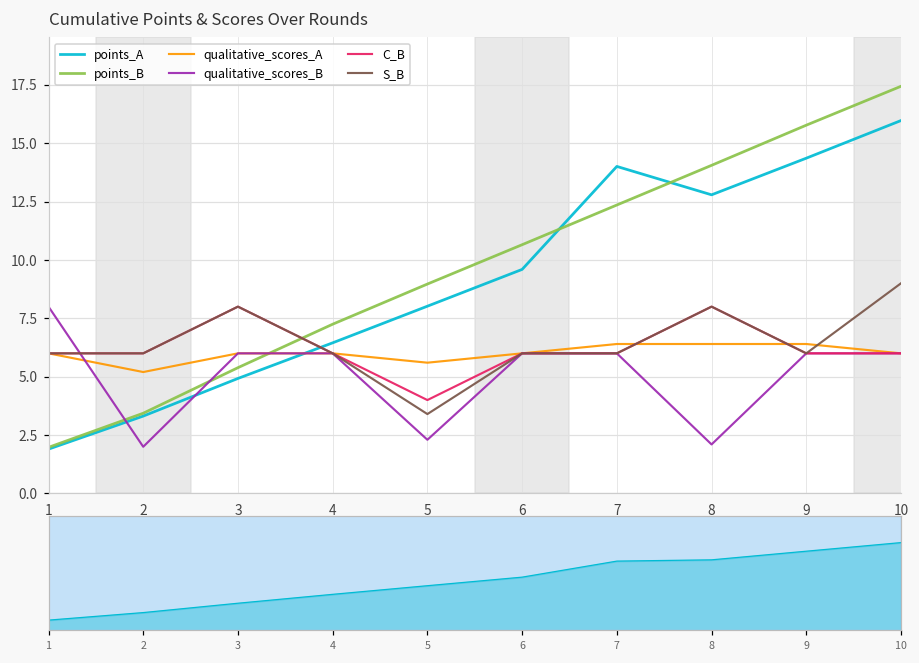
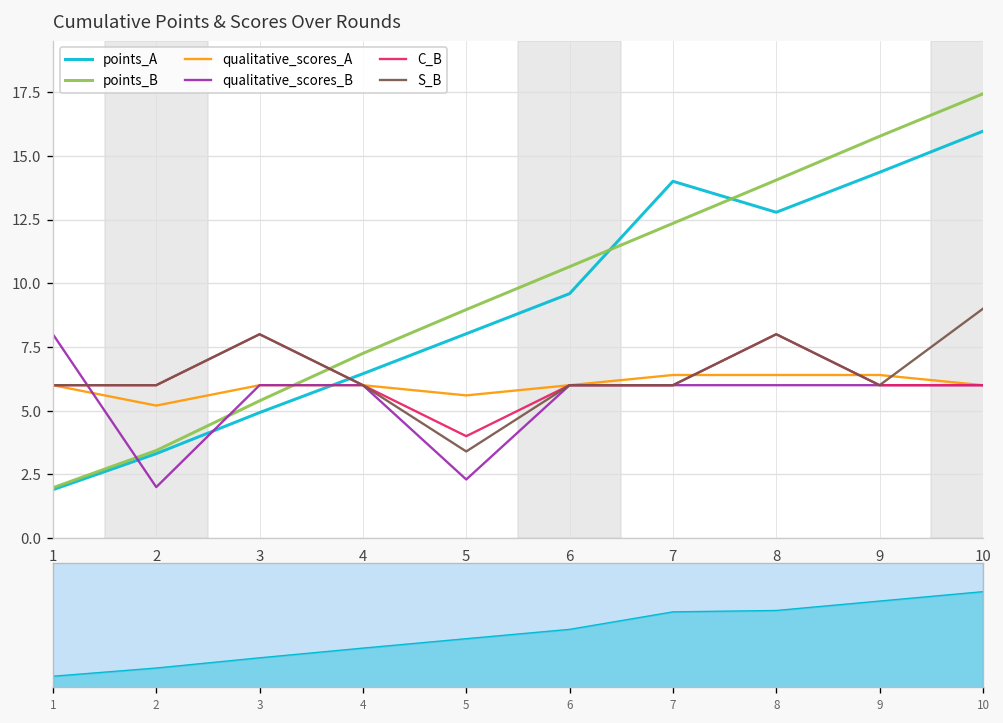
  {
    "Cumulative Points & Scores Over Rounds": {
      "points_A": {
        "2": 3.3,
        "3": 4.9,
        "4": 6.5,
        "5": 8.0,
        "6": 9.6,
        "7": 14.0,
        "8": 12.8,
        "9": 14.4,
        "10": 16.0
      },
      "points_B": {
        "2": 3.4,
        "3": 5.4,
        "4": 7.2,
        "5": 9.0,
        "6": 10.7,
        "7": 12.4,
        "8": 14.0,
        "9": 15.8,
        "10": 17.4
      },
      "qualitative_scores_A": {
        "2": 5.2,
        "5": 5.6,
        "7": 6.4,
        "8": 6.4,
        "9": 6.4
      },
      "qualitative_scores_B": {
        "1": 8.0,
        "2": 2.0,
        "5": 2.3,
-       "8": 2.1
+       "8": 6.0
      },
      "C_B": {
        "5": 4.0
      },
      "S_B": {
        "5": 3.4,
        "10": 9.0
      }
    }
  }
